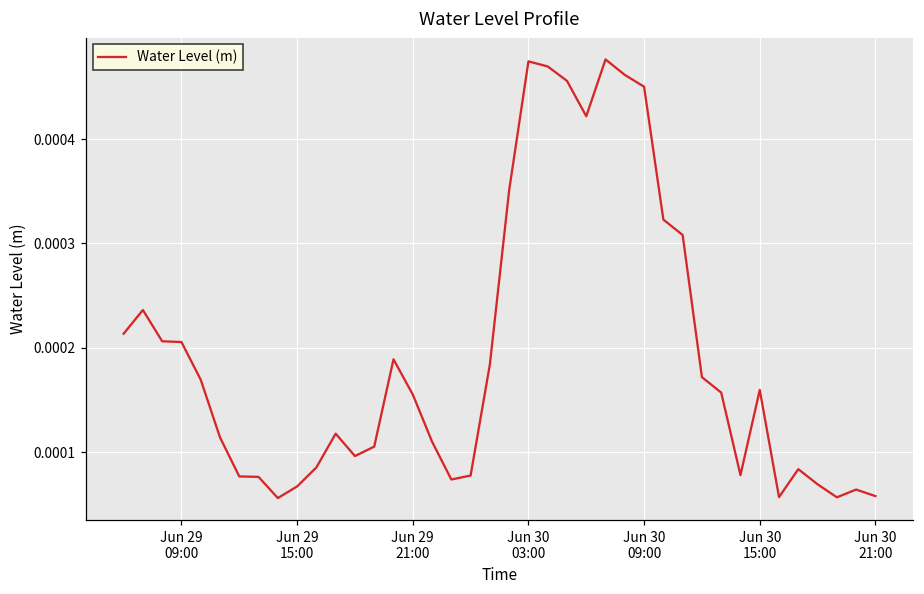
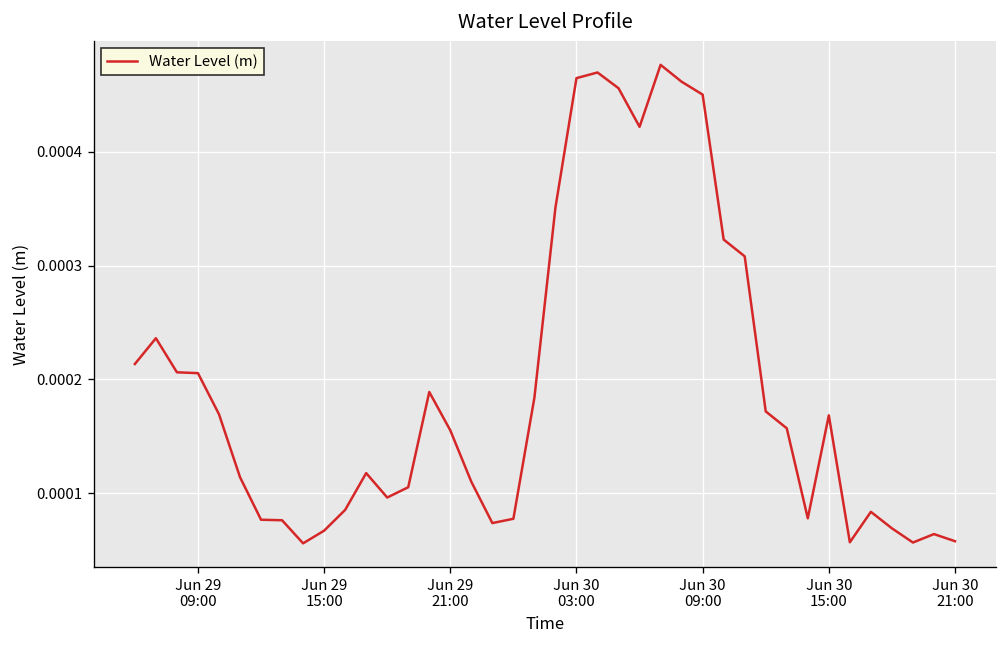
  {
    "Jun 29 09:00": 0.00021,
    "Jun 29 15:00": 0.00007,
    "Jun 29 21:00": 0.00016,
-   "Jun 30 03:00": 0.00047,
+   "Jun 30 03:00": 0.00046,
    "Jun 30 09:00": 0.00045,
-   "Jun 30 15:00": 0.00016,
+   "Jun 30 15:00": 0.00017,
    "Jun 30 21:00": 0.00006
  }
